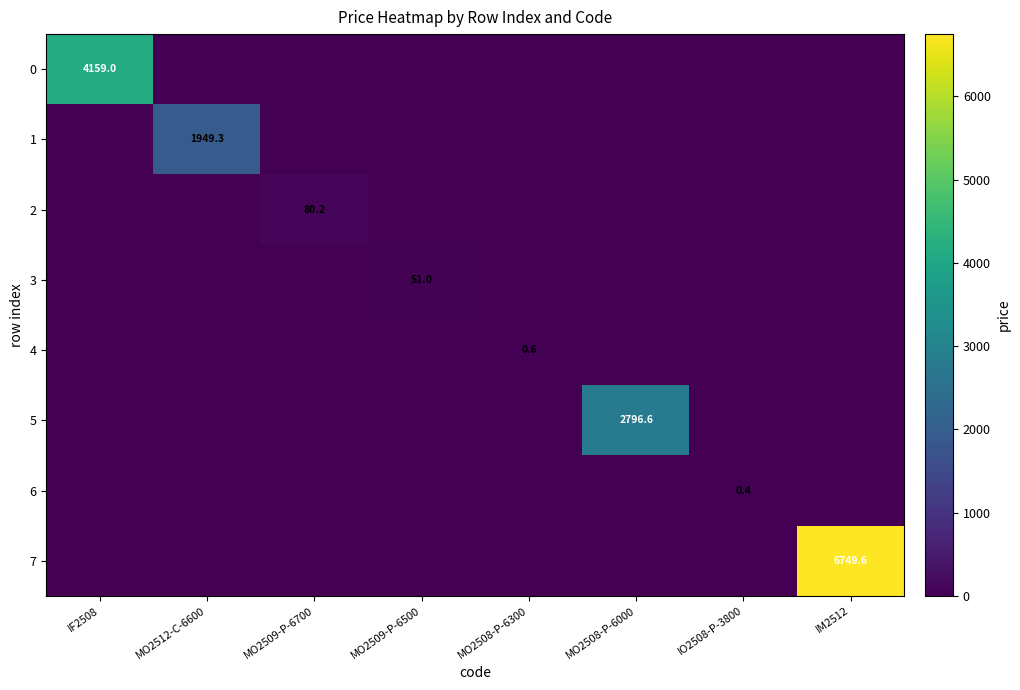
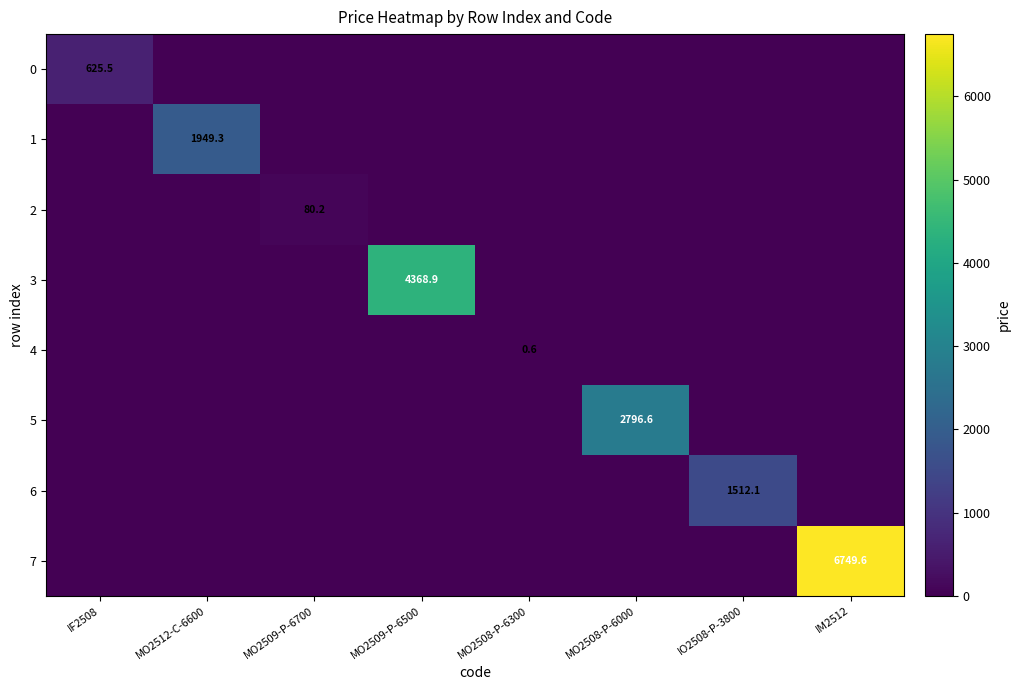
  {
    "0": {
-     "IF2508": 4159.0
+     "IF2508": 625.5
    },
    "1": {
      "MO2512-C-6600": 1949.3
    },
    "2": {
      "MO2509-P-6700": 80.2
    },
    "3": {
-     "MO2509-P-6500": 51.0
+     "MO2509-P-6500": 4368.9
    },
    "4": {
      "MO2508-P-6300": 0.6
    },
    "5": {
      "MO2508-P-6000": 2796.6
    },
    "6": {
-     "IO2508-P-3800": 0.4
+     "IO2508-P-3800": 1512.1
    },
    "7": {
      "IM2512": 6749.6
    }
  }
